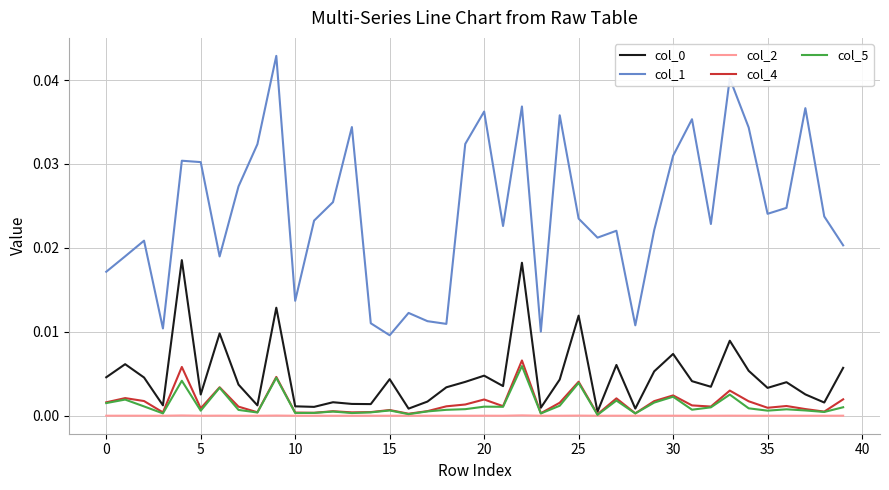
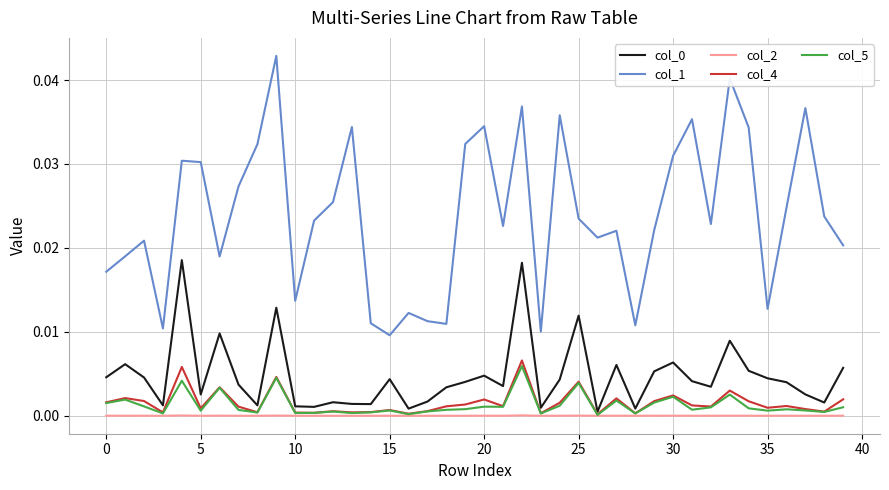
  {
    "col_0": {
      "0": 0.005,
      "5": 0.003,
      "10": 0.001,
      "15": 0.004,
      "20": 0.005,
      "25": 0.012,
-     "30": 0.007,
-     "35": 0.003
+     "30": 0.006,
+     "35": 0.004
    },
    "col_1": {
      "0": 0.017,
      "5": 0.030,
      "10": 0.014,
      "15": 0.010,
-     "20": 0.036,
+     "20": 0.035,
      "25": 0.023,
      "30": 0.031,
-     "35": 0.024
+     "35": 0.013
    },
    "col_2": {
      "0": 0.000,
      "5": 0.000,
      "10": 0.000,
      "15": 0.000,
      "20": 0.000,
      "25": 0.000,
      "30": 0.000,
      "35": 0.000
    },
    "col_4": {
      "20": 0.002,
      "35": 0.001
    },
    "col_5": {
      "20": 0.001,
      "35": 0.001
    }
  }
